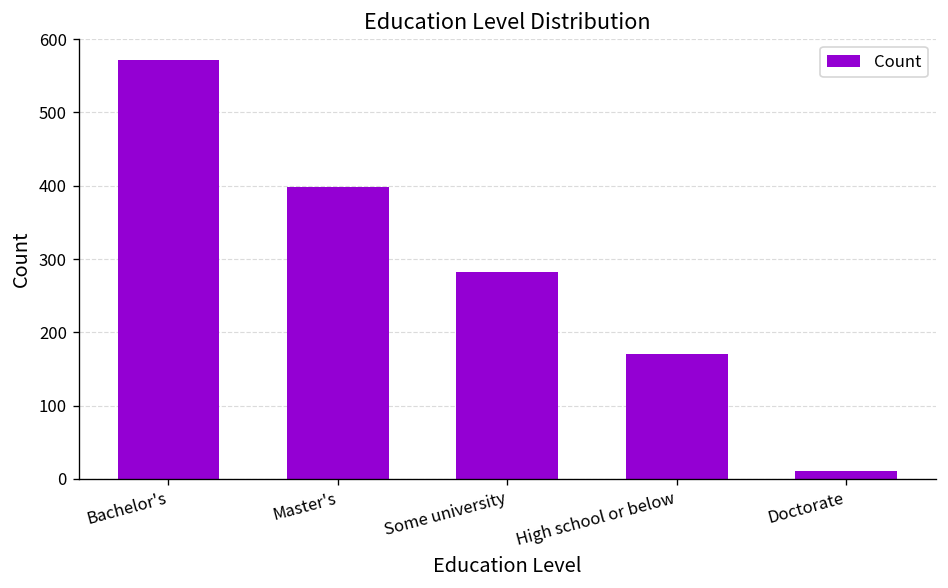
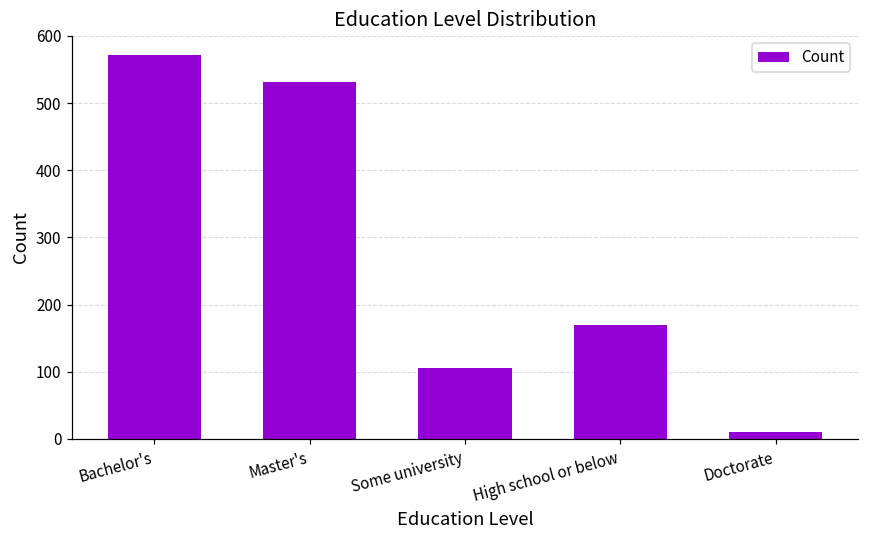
  {
    "Bachelor's": 570,
-   "Master's": 400,
-   "Some university": 280,
+   "Master's": 530,
+   "Some university": 110,
    "High school or below": 170,
    "Doctorate": 10
  }
